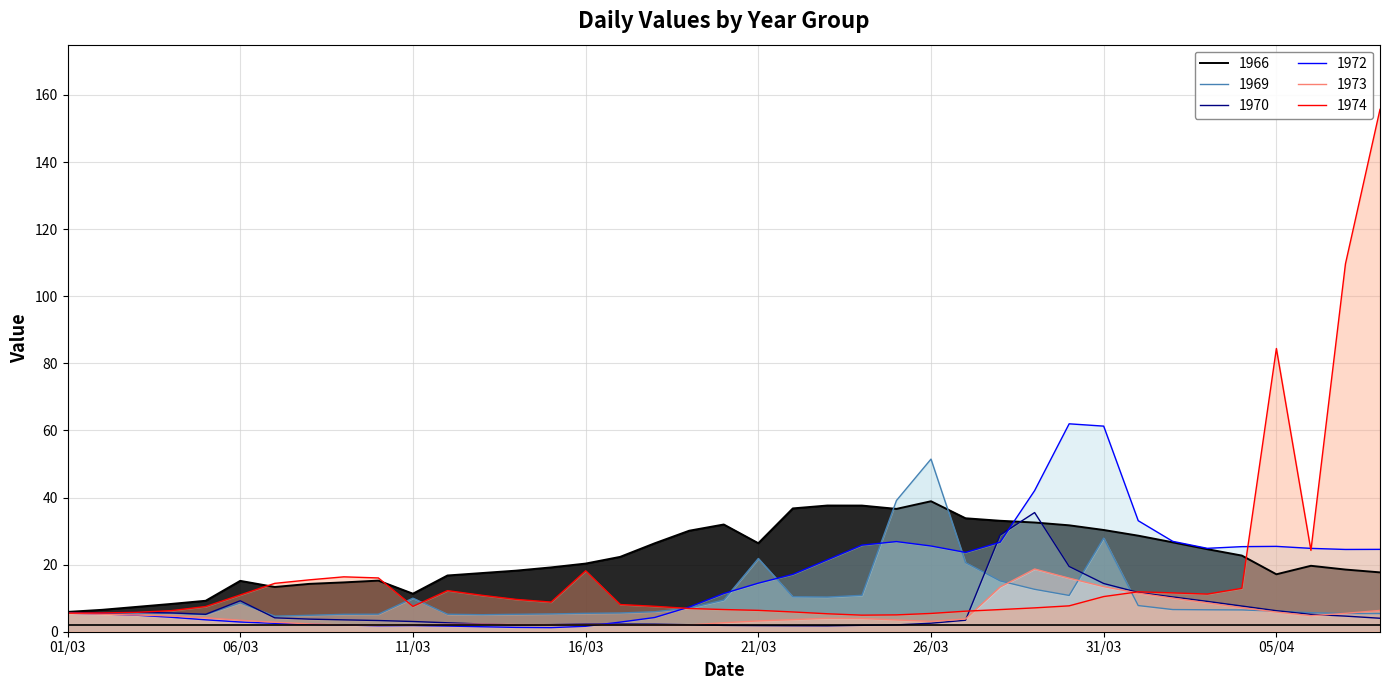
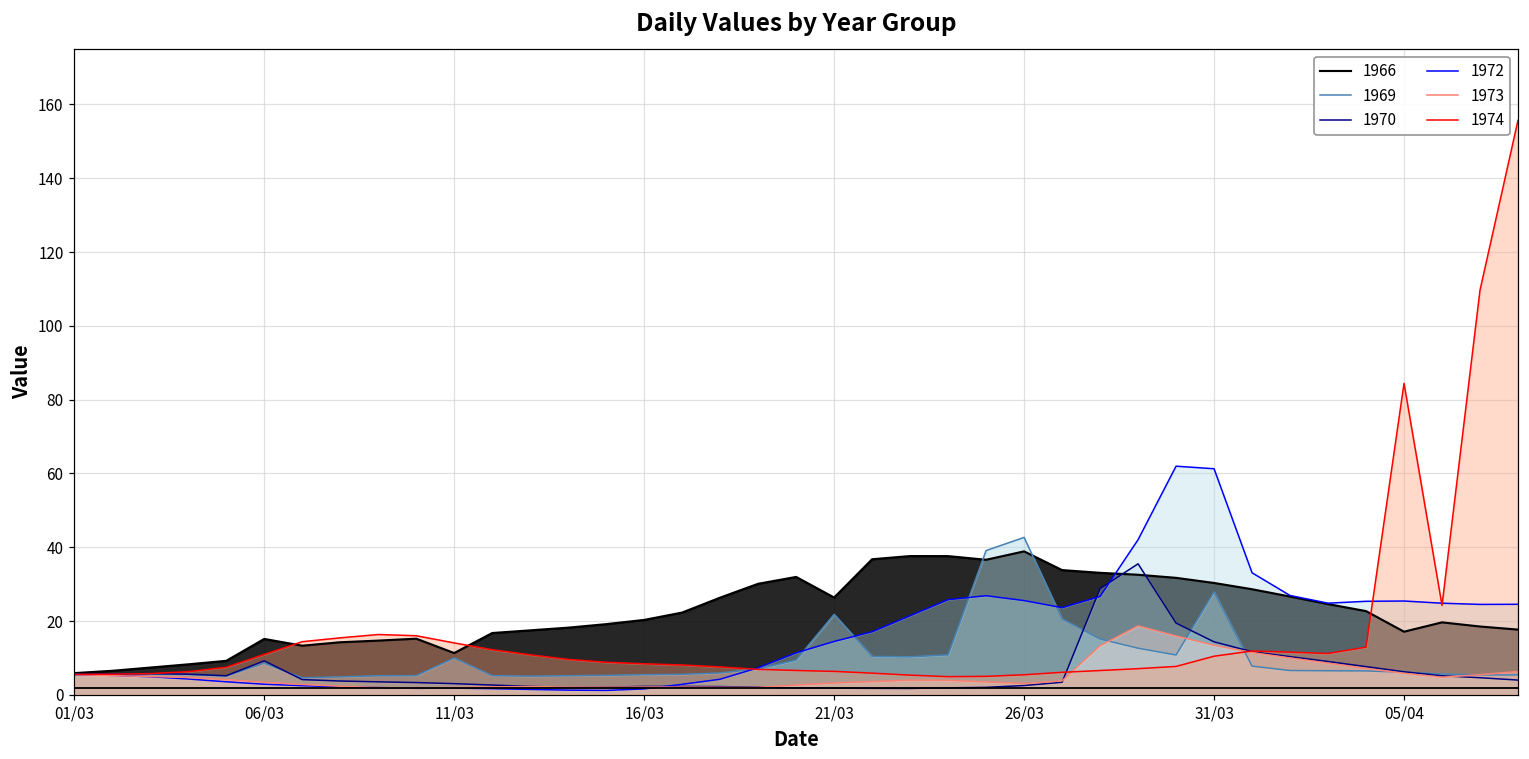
  {
    "1966": {
      "06/03": 15,
      "11/03": 11,
      "16/03": 20,
      "21/03": 26,
      "26/03": 39,
      "31/03": 30,
      "05/04": 17
    },
    "1969": {
      "11/03": 10,
      "16/03": 5,
      "21/03": 22,
-     "26/03": 51,
+     "26/03": 43,
      "31/03": 28
    },
    "1970": {
      "11/03": 3,
      "21/03": 2,
      "31/03": 14
    },
    "1972": {
      "21/03": 14,
      "26/03": 26,
      "31/03": 61,
      "05/04": 25
    },
    "1973": {
      "21/03": 3,
      "31/03": 13
    },
    "1974": {
      "06/03": 11,
-     "11/03": 8,
-     "16/03": 18,
+     "11/03": 14,
+     "16/03": 8,
      "21/03": 6,
      "26/03": 5,
      "31/03": 10,
      "05/04": 84
    }
  }
